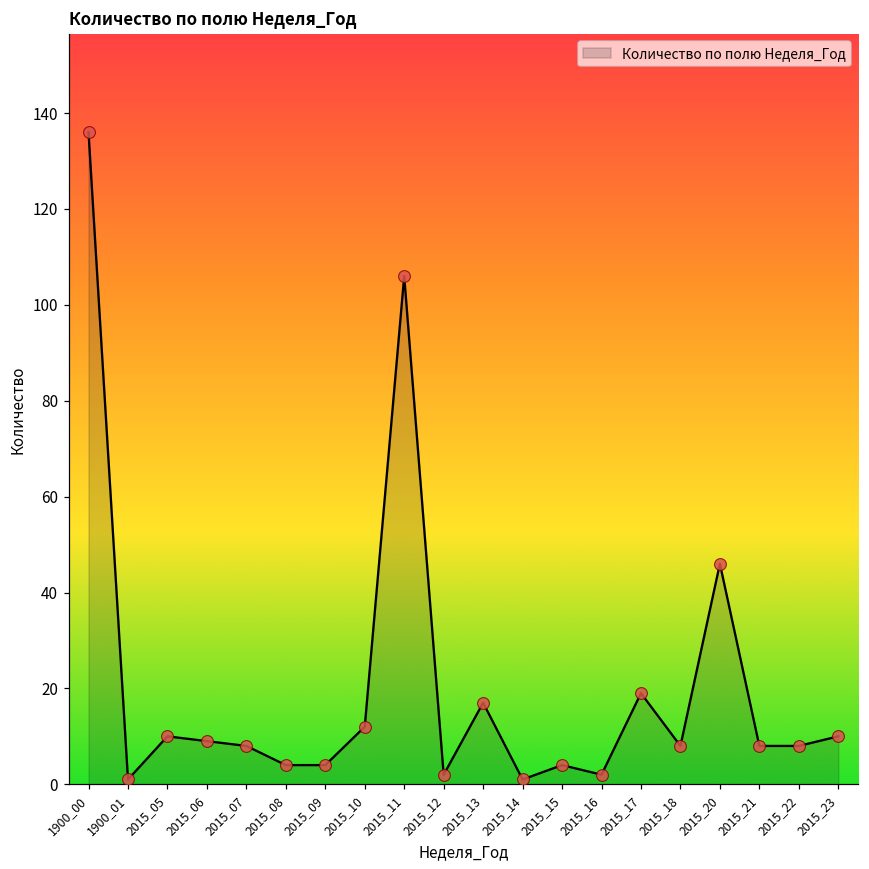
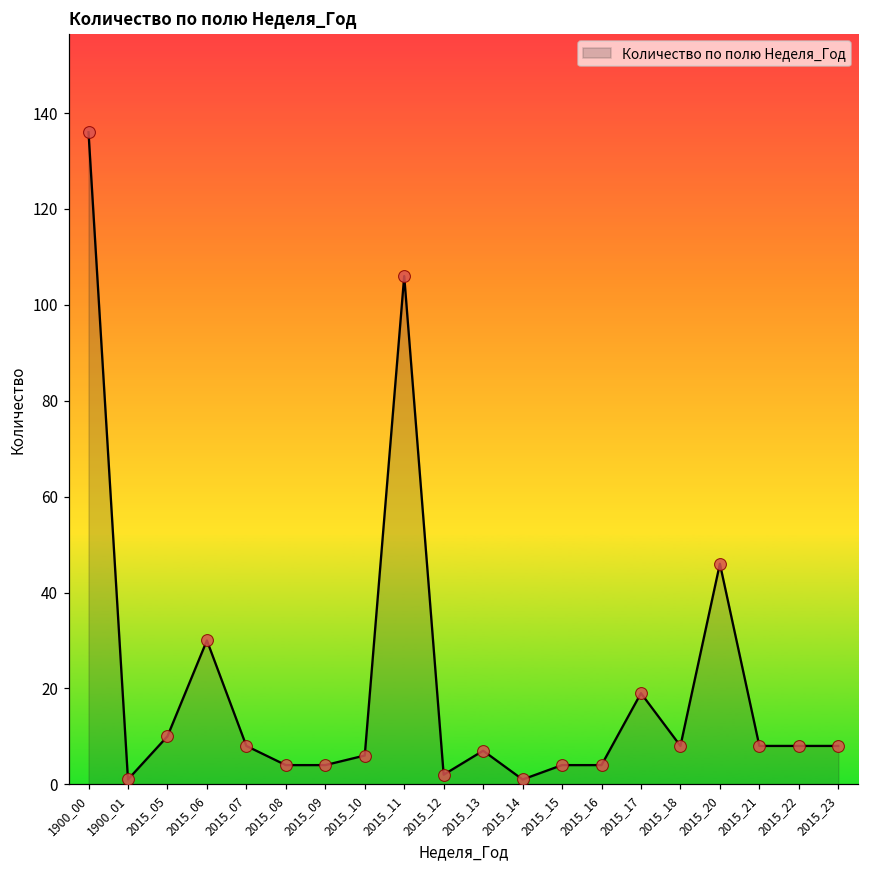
  {
    "1900_00": 136,
    "1900_01": 1,
    "2015_05": 10,
-   "2015_06": 9,
+   "2015_06": 30,
    "2015_07": 8,
    "2015_08": 4,
    "2015_09": 4,
-   "2015_10": 12,
+   "2015_10": 6,
    "2015_11": 106,
    "2015_12": 2,
-   "2015_13": 17,
+   "2015_13": 7,
    "2015_14": 1,
    "2015_15": 4,
-   "2015_16": 2,
+   "2015_16": 4,
    "2015_17": 19,
    "2015_18": 8,
    "2015_20": 46,
    "2015_21": 8,
    "2015_22": 8,
-   "2015_23": 10
+   "2015_23": 8
  }
